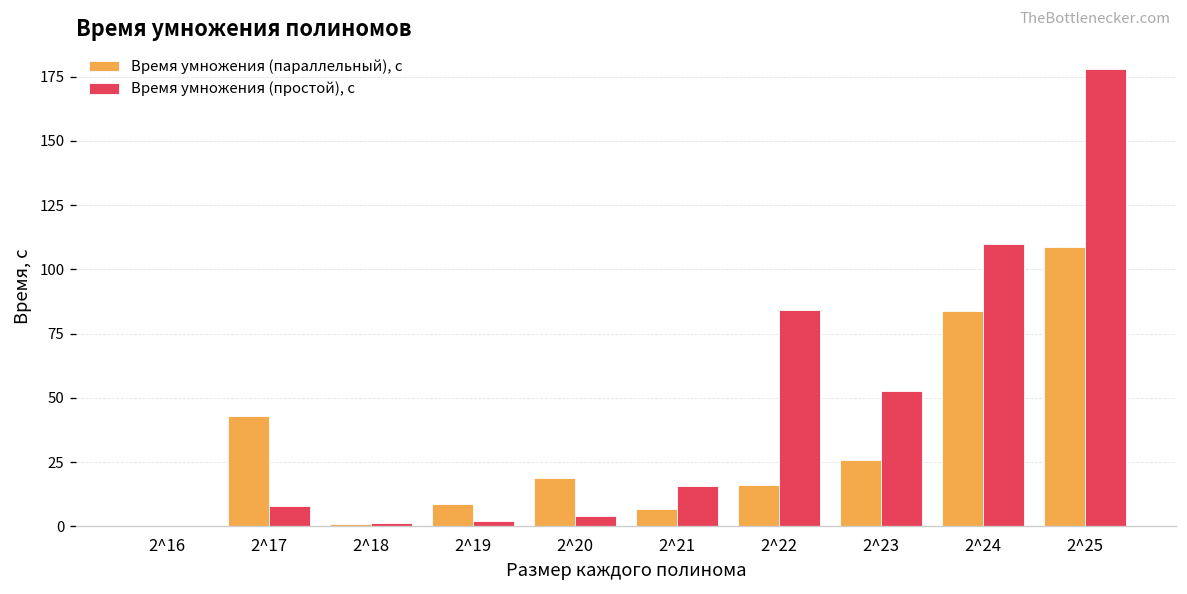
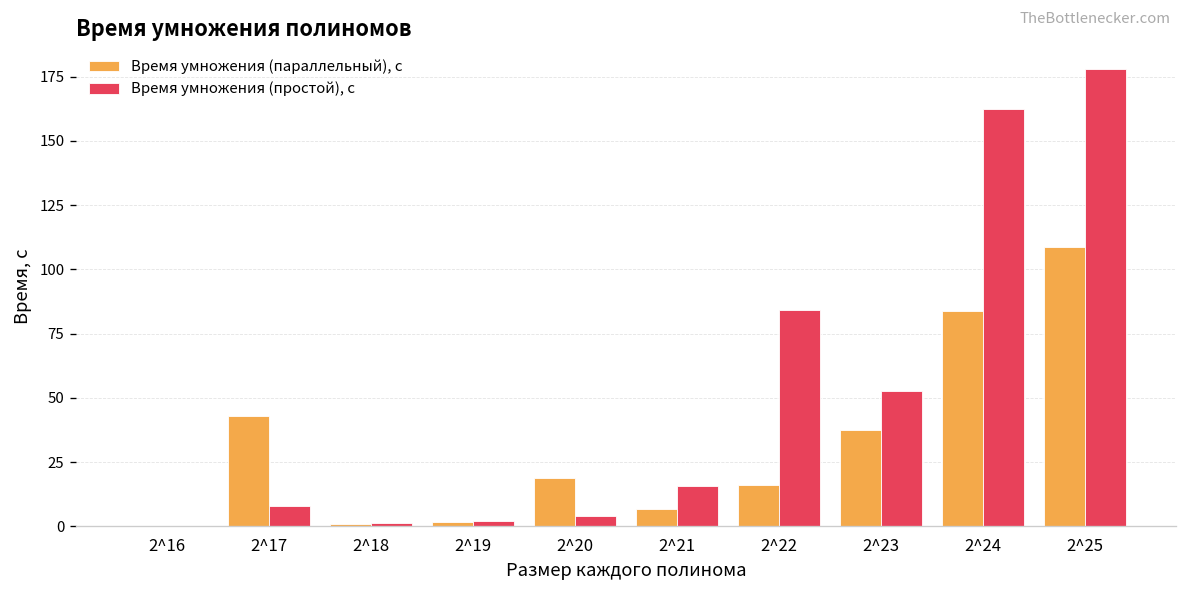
  {
    "Время умножения (параллельный), с": {
      "2^17": 43,
-     "2^19": 9,
+     "2^19": 2,
      "2^20": 19,
      "2^21": 7,
      "2^22": 16,
-     "2^23": 26,
+     "2^23": 37,
      "2^24": 84,
      "2^25": 109
    },
    "Время умножения (простой), с": {
      "2^17": 8,
      "2^18": 1,
      "2^19": 2,
      "2^20": 4,
      "2^21": 16,
      "2^22": 84,
      "2^23": 53,
-     "2^24": 110,
+     "2^24": 162,
      "2^25": 178
    }
  }
